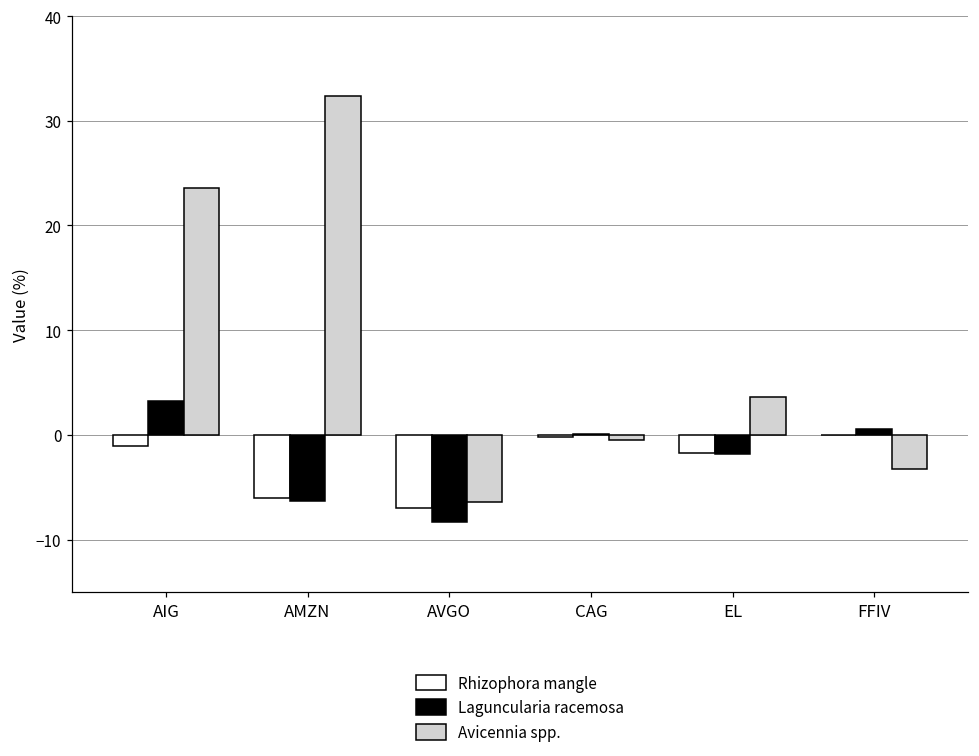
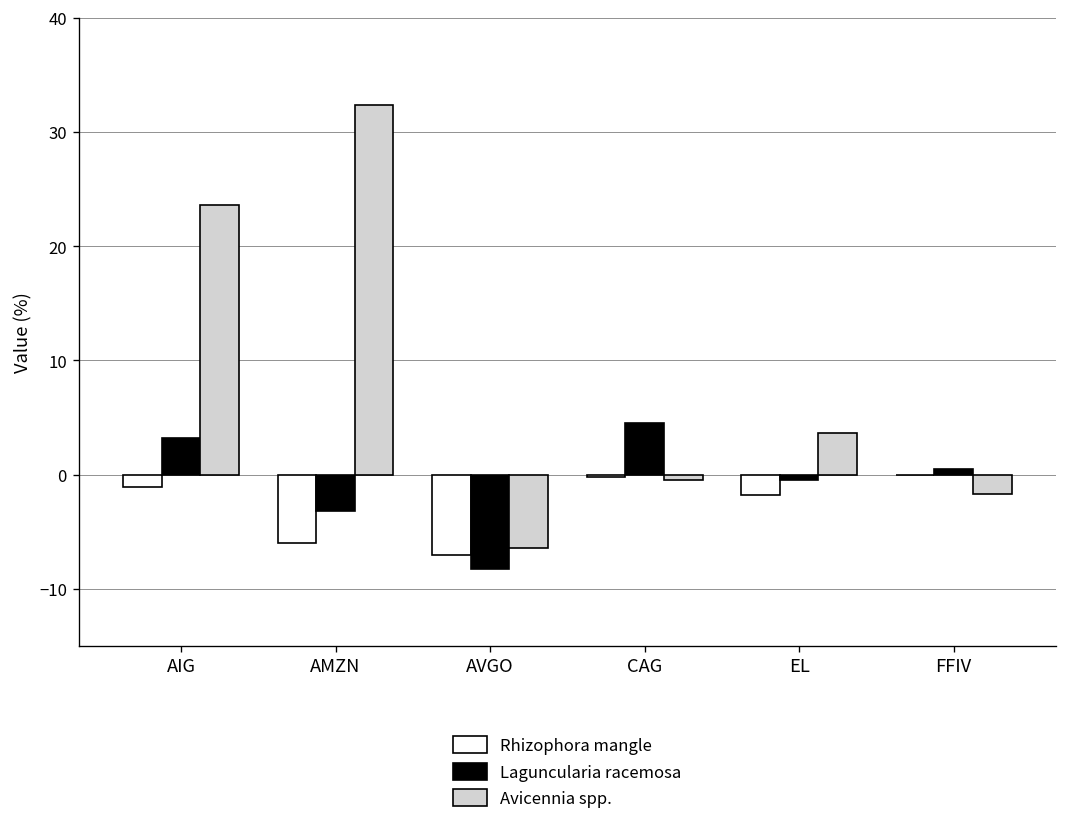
  {
    "Rhizophora mangle": {
      "AIG": -1,
      "AMZN": -6,
      "AVGO": -7,
      "EL": -2,
      "FFIV": 0
    },
    "Laguncularia racemosa": {
      "AIG": 3,
-     "AMZN": -6,
+     "AMZN": -3,
      "AVGO": -8,
-     "CAG": 0,
-     "EL": -2,
+     "CAG": 5,
+     "EL": -1,
      "FFIV": 1
    },
    "Avicennia spp.": {
      "AIG": 24,
      "AMZN": 32,
      "AVGO": -6,
      "CAG": 0,
      "EL": 4,
-     "FFIV": -3
+     "FFIV": -2
    }
  }
